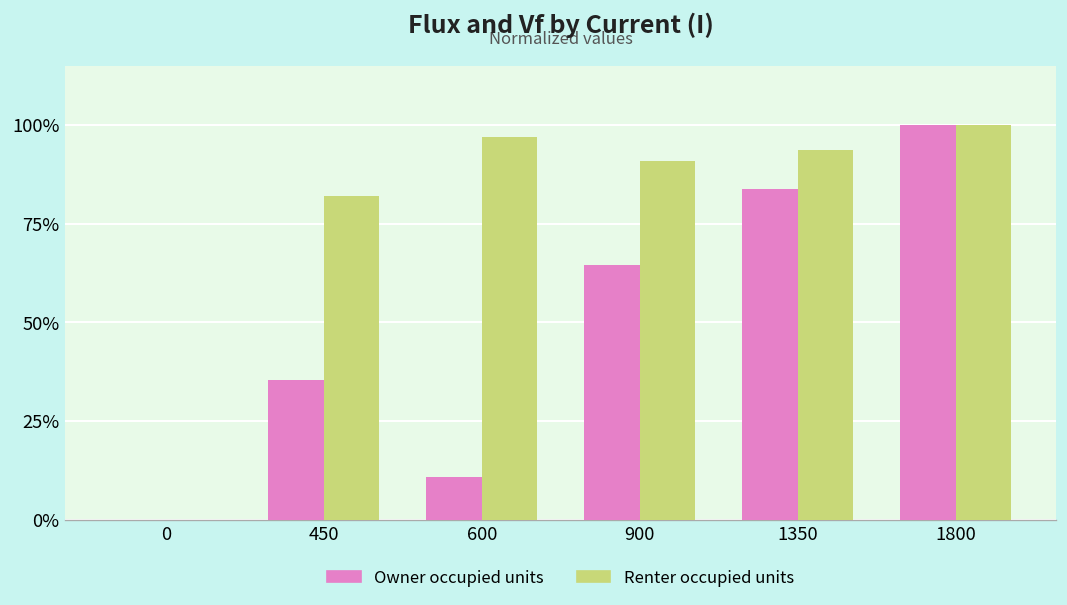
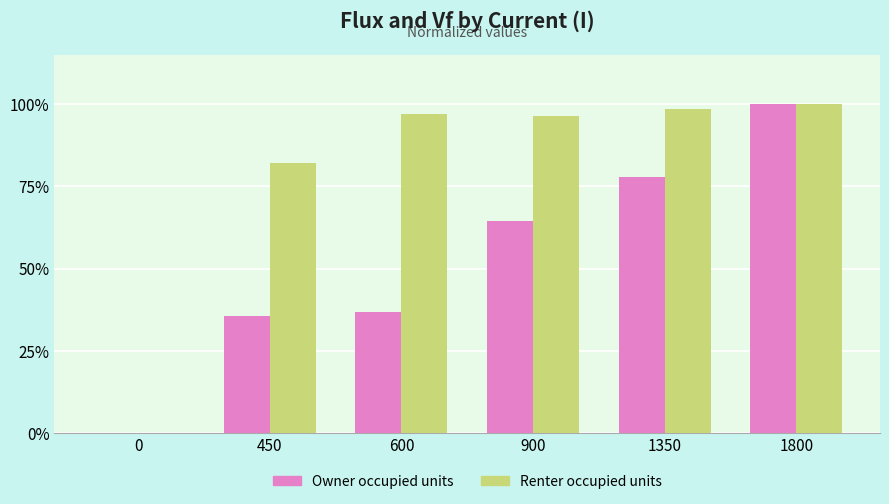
  {
    "Owner occupied units": {
      "0": "0%",
      "450": "35%",
-     "600": "11%",
+     "600": "37%",
      "900": "65%",
-     "1350": "84%",
+     "1350": "78%",
      "1800": "100%"
    },
    "Renter occupied units": {
      "0": "0%",
      "450": "82%",
      "600": "97%",
-     "900": "91%",
-     "1350": "94%",
+     "900": "96%",
+     "1350": "99%",
      "1800": "100%"
    }
  }
